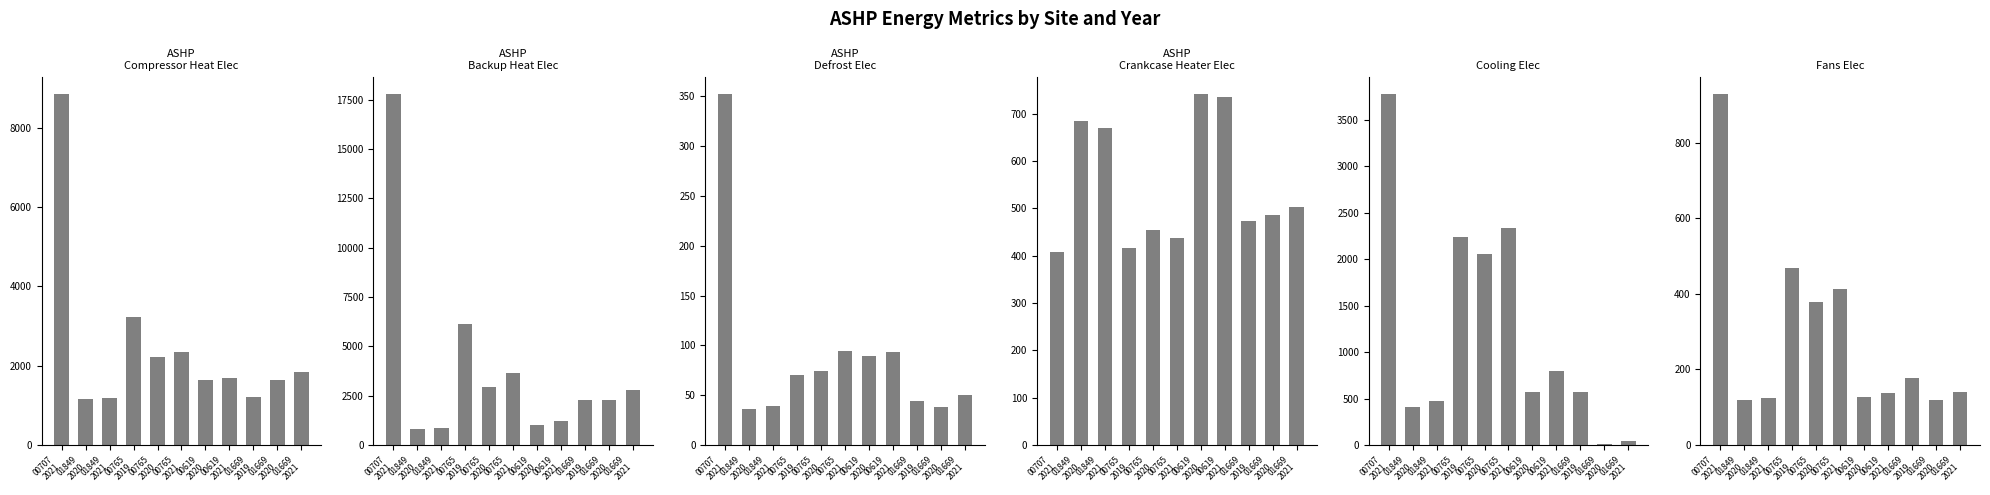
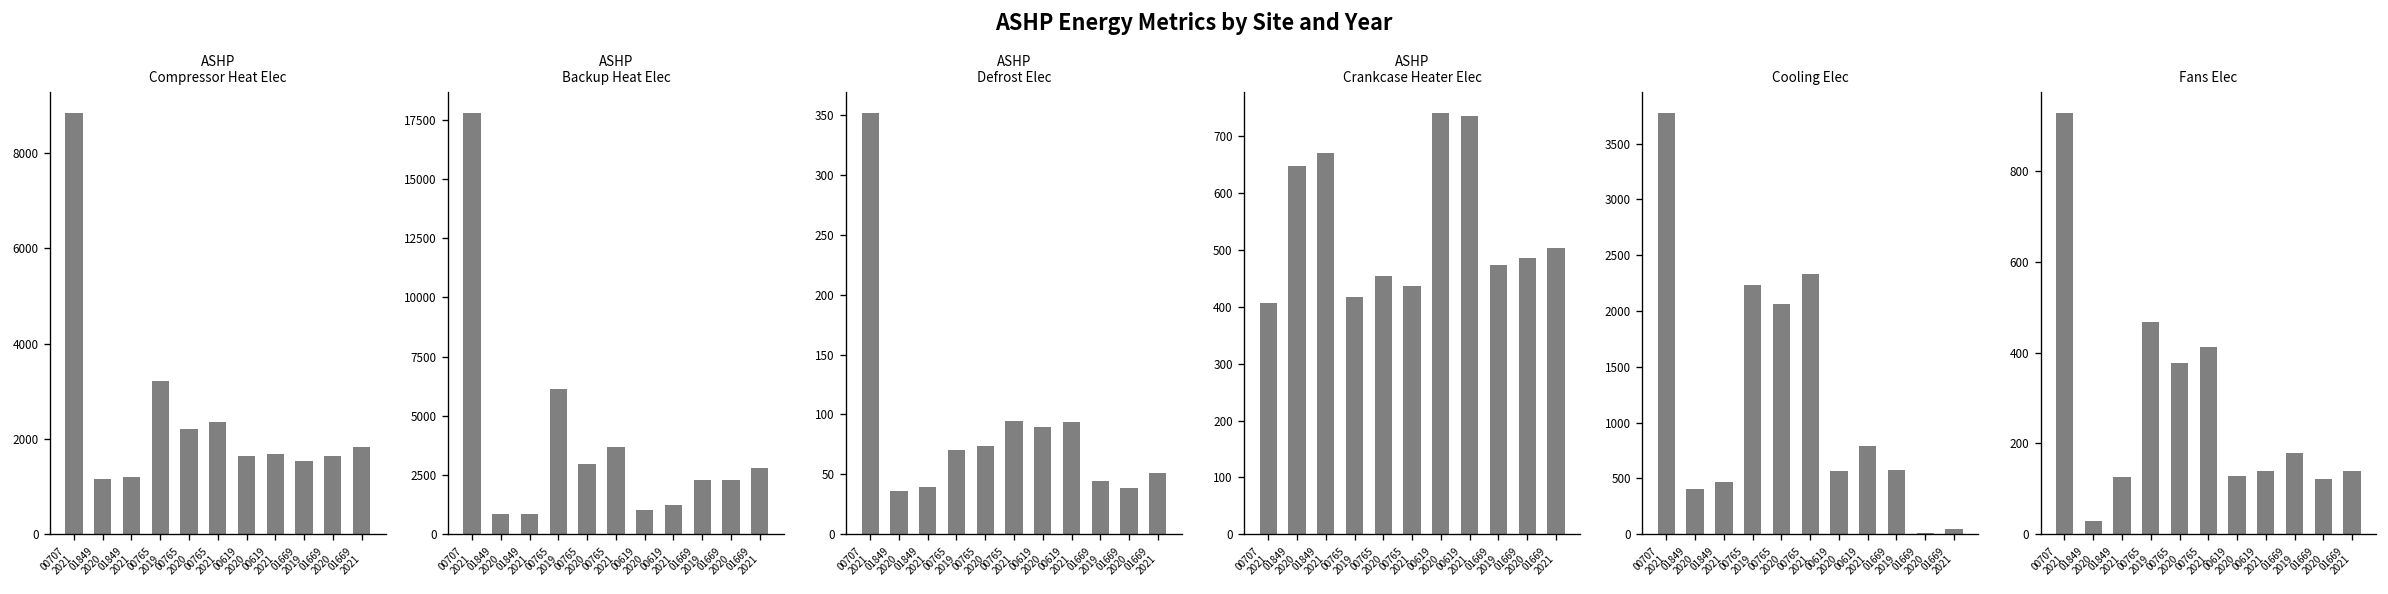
  {
    "ASHP Compressor Heat Elec": {
      "00707 2021": 8800,
      "01849 2020": 1200,
      "01849 2021": 1200,
      "00765 2019": 3200,
      "00765 2020": 2200,
      "00765 2021": 2400,
      "00619 2020": 1600,
      "00619 2021": 1700,
-     "01669 2019": 1200,
+     "01669 2019": 1500,
      "01669 2020": 1600,
      "01669 2021": 1800
    },
    "ASHP Backup Heat Elec": {
      "00707 2021": 17800,
      "01849 2020": 800,
      "01849 2021": 900,
      "00765 2019": 6100,
      "00765 2020": 3000,
      "00765 2021": 3700,
      "00619 2020": 1000,
      "00619 2021": 1200,
      "01669 2019": 2300,
      "01669 2020": 2300,
      "01669 2021": 2800
    },
    "ASHP Defrost Elec": {
      "00707 2021": 350,
      "01849 2020": 40,
      "01849 2021": 40,
      "00765 2019": 70,
      "00765 2020": 70,
      "00765 2021": 90,
      "00619 2020": 90,
      "00619 2021": 90,
      "01669 2019": 40,
      "01669 2020": 40,
      "01669 2021": 50
    },
    "ASHP Crankcase Heater Elec": {
      "00707 2021": 410,
-     "01849 2020": 680,
+     "01849 2020": 650,
      "01849 2021": 670,
      "00765 2019": 420,
      "00765 2020": 450,
      "00765 2021": 440,
      "00619 2020": 740,
      "00619 2021": 740,
      "01669 2019": 470,
      "01669 2020": 490,
      "01669 2021": 500
    },
    "Cooling Elec": {
      "00707 2021": 3800,
      "01849 2020": 400,
      "01849 2021": 500,
      "00765 2019": 2200,
      "00765 2020": 2100,
      "00765 2021": 2300,
      "00619 2020": 600,
      "00619 2021": 800,
      "01669 2019": 600,
      "01669 2021": 0
    },
    "Fans Elec": {
      "00707 2021": 930,
-     "01849 2020": 120,
+     "01849 2020": 30,
      "01849 2021": 130,
      "00765 2019": 470,
      "00765 2020": 380,
      "00765 2021": 410,
      "00619 2020": 130,
      "00619 2021": 140,
      "01669 2019": 180,
      "01669 2020": 120,
      "01669 2021": 140
    }
  }
